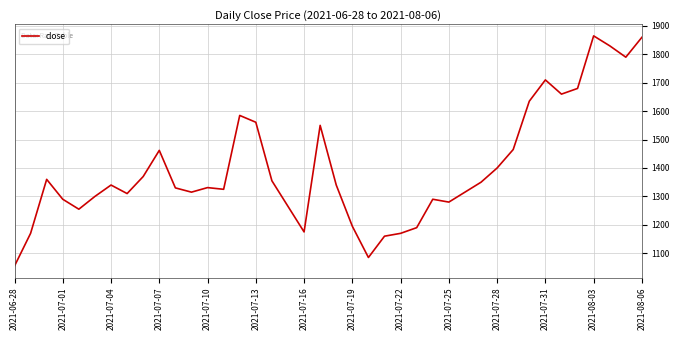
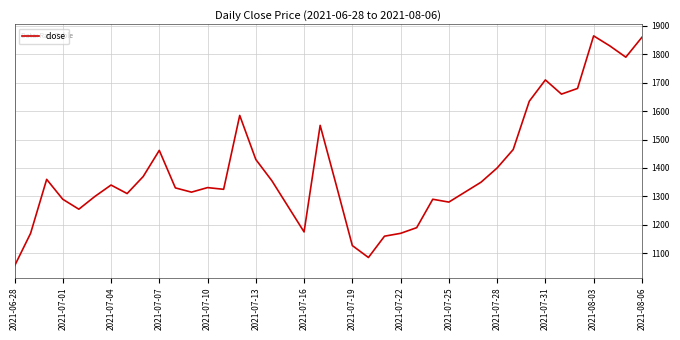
  {
    "2021-06-28": 1060,
    "2021-07-01": 1290,
    "2021-07-04": 1340,
    "2021-07-07": 1460,
    "2021-07-10": 1330,
-   "2021-07-13": 1560,
+   "2021-07-13": 1430,
    "2021-07-16": 1180,
-   "2021-07-19": 1200,
+   "2021-07-19": 1130,
    "2021-07-22": 1170,
    "2021-07-25": 1280,
    "2021-07-28": 1400,
    "2021-07-31": 1710,
    "2021-08-03": 1870,
    "2021-08-06": 1860
  }
